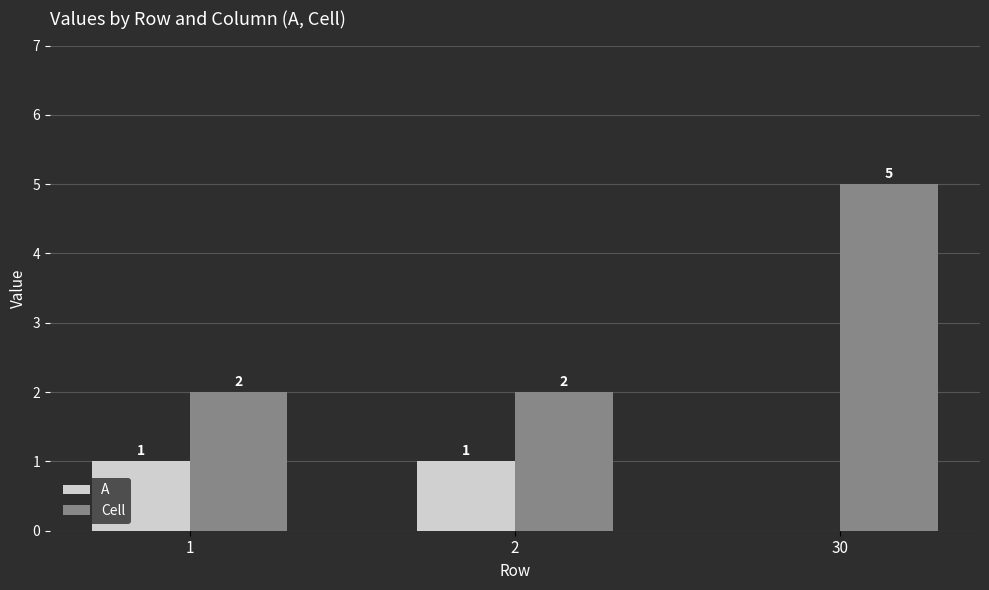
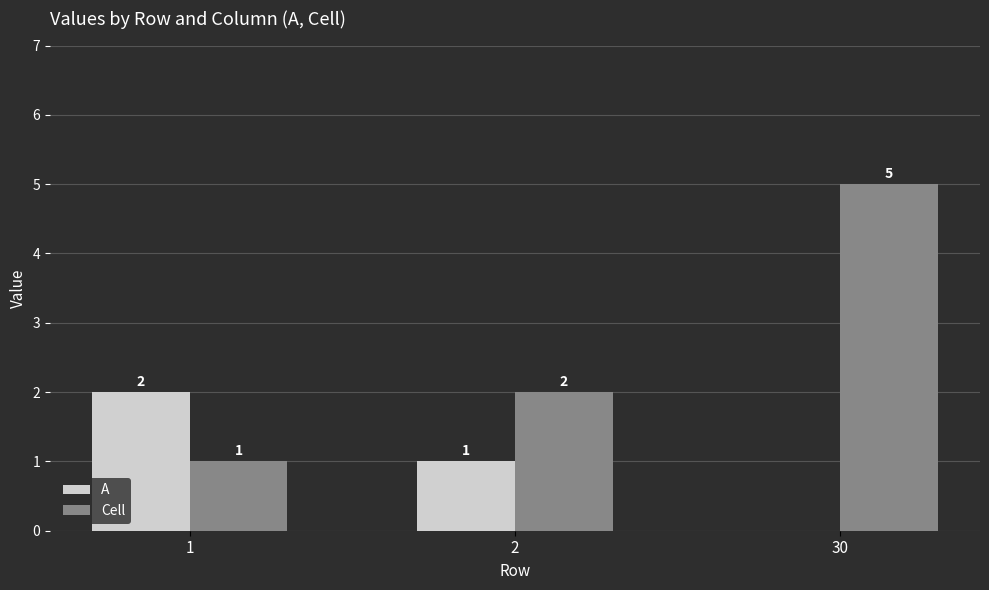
  {
    "A": {
-     "1": 1,
+     "1": 2,
      "2": 1
    },
    "Cell": {
-     "1": 2,
+     "1": 1,
      "2": 2,
      "30": 5
    }
  }
